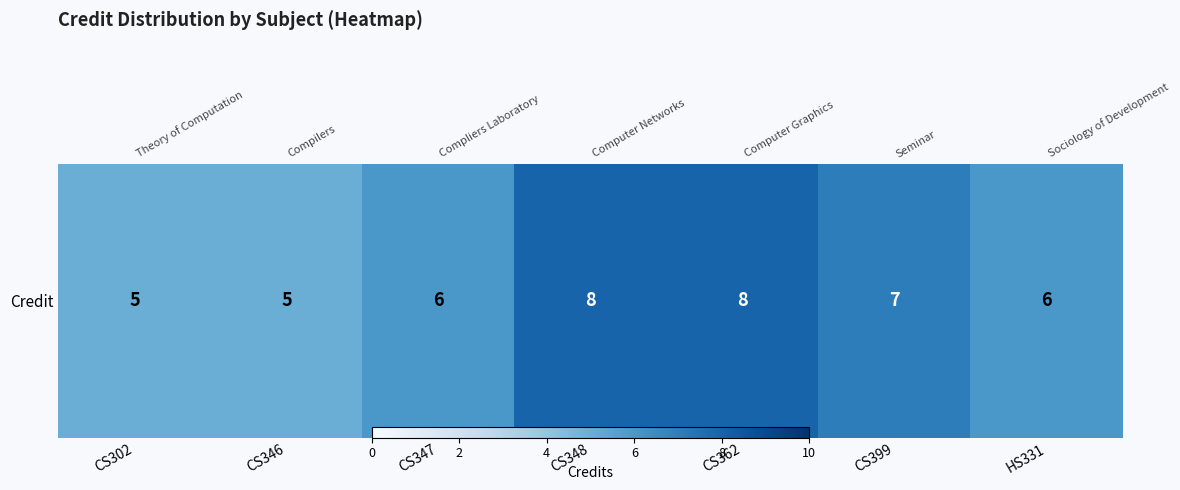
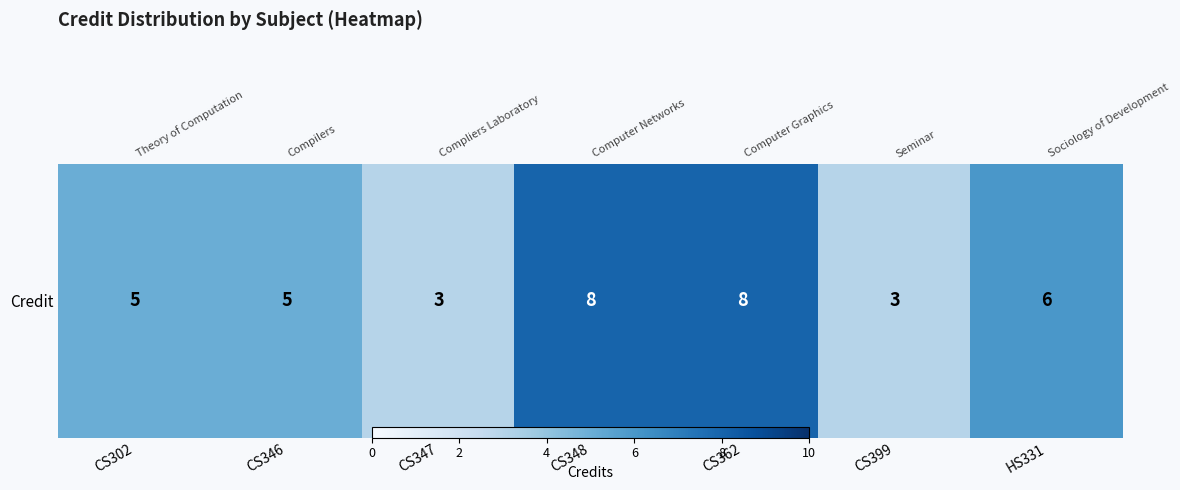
  {
    "Credit": {
      "CS302": 5,
      "CS346": 5,
-     "CS347": 6,
+     "CS347": 3,
      "CS348": 8,
      "CS362": 8,
-     "CS399": 7,
+     "CS399": 3,
      "HS331": 6
    }
  }
